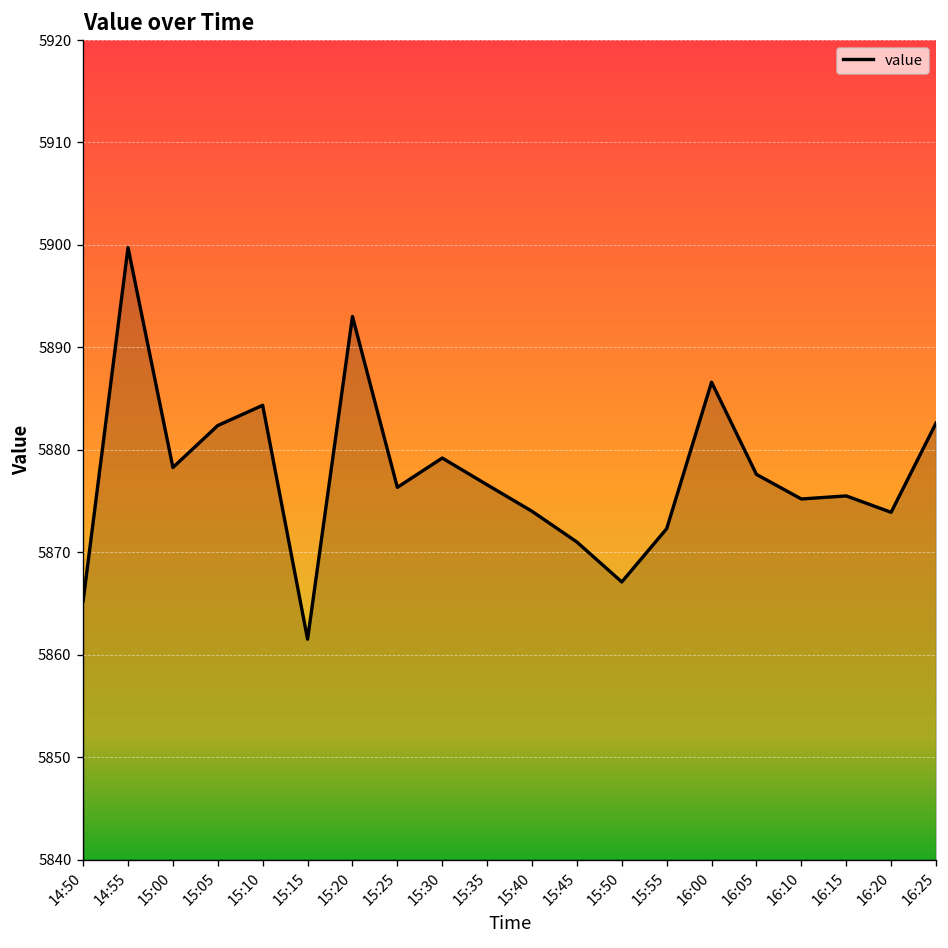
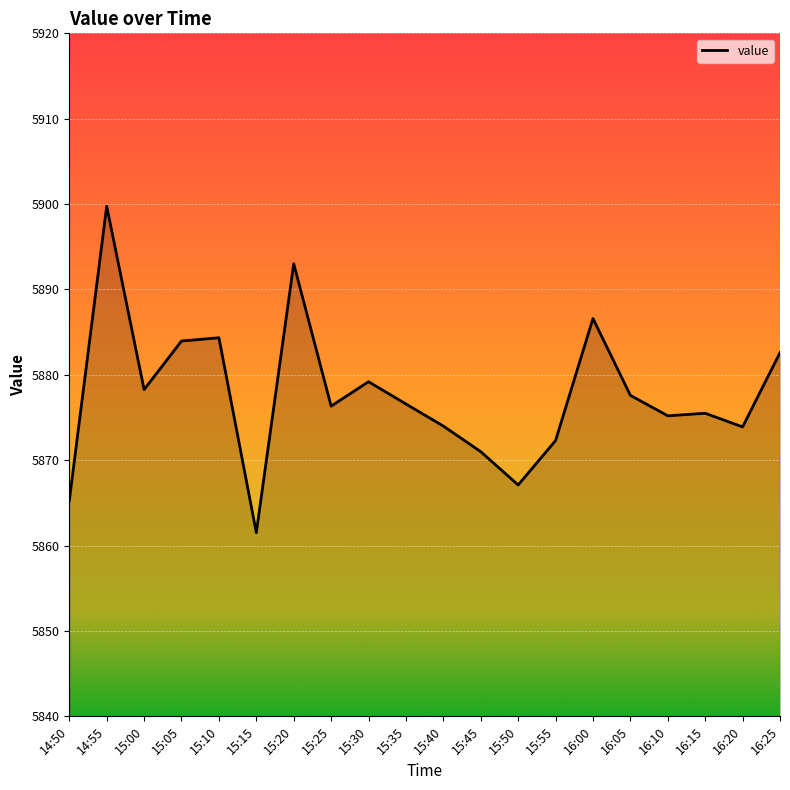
  {
    "14:50": 5865,
    "14:55": 5900,
    "15:00": 5878,
-   "15:05": 5882,
+   "15:05": 5884,
    "15:10": 5884,
    "15:15": 5862,
    "15:20": 5893,
    "15:25": 5876,
    "15:30": 5879,
    "15:35": 5877,
    "15:40": 5874,
    "15:45": 5871,
    "15:50": 5867,
    "15:55": 5872,
    "16:00": 5887,
    "16:05": 5878,
    "16:10": 5875,
    "16:15": 5876,
    "16:20": 5874,
    "16:25": 5883
  }
